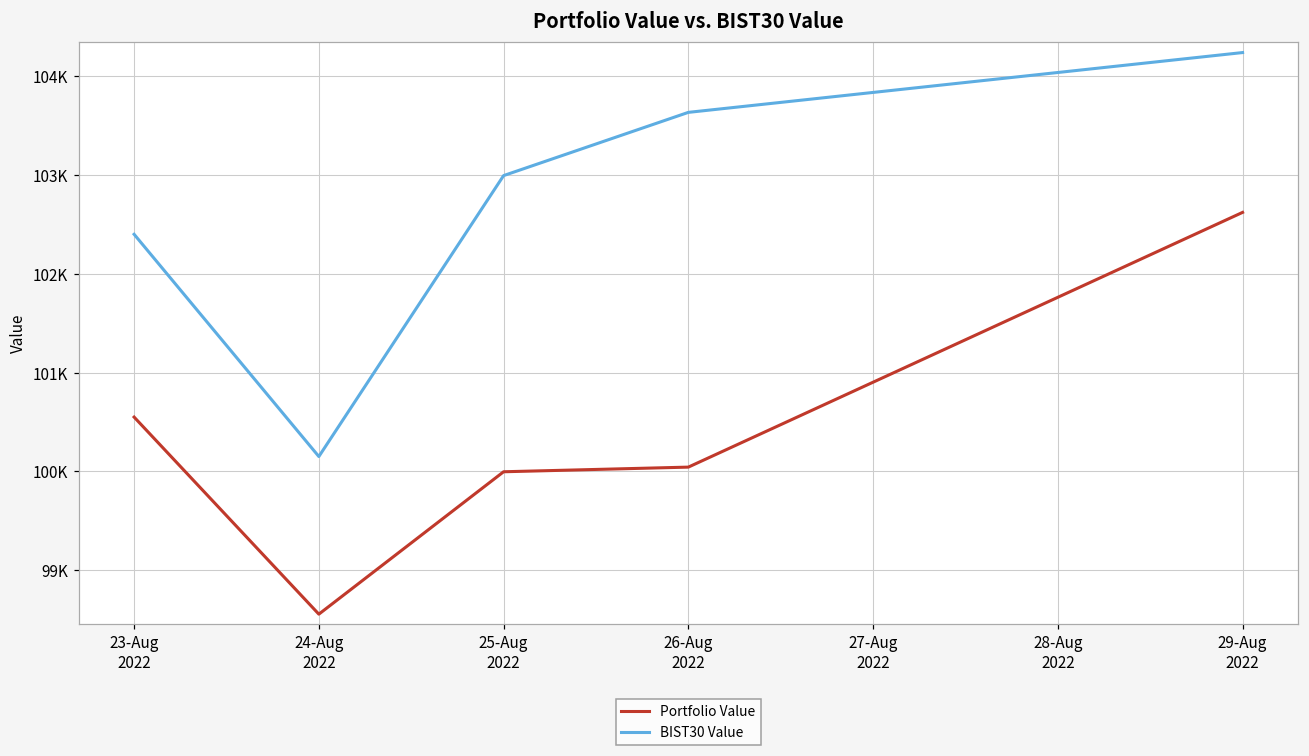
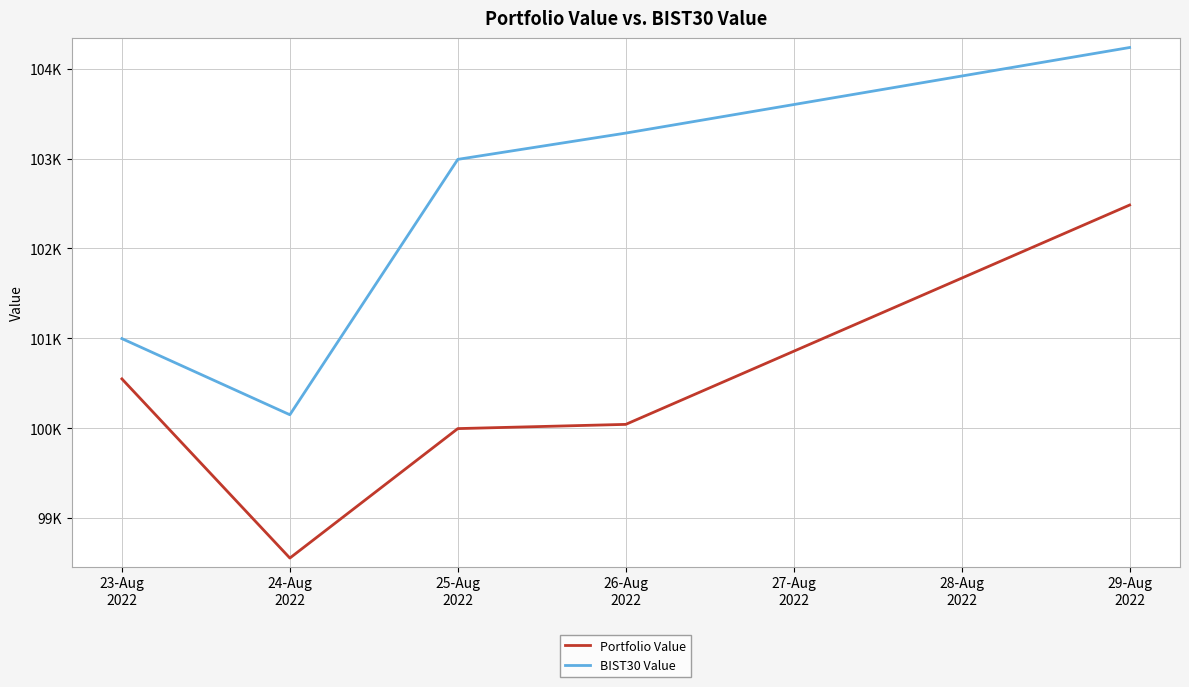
  {
    "Portfolio Value": {
      "23-Aug 2022": 100500,
      "24-Aug 2022": 98600,
      "25-Aug 2022": 100000,
      "26-Aug 2022": 100000,
-     "29-Aug 2022": 102600
+     "29-Aug 2022": 102500
    },
    "BIST30 Value": {
-     "23-Aug 2022": 102400,
+     "23-Aug 2022": 101000,
      "24-Aug 2022": 100200,
      "25-Aug 2022": 103000,
-     "26-Aug 2022": 103600,
+     "26-Aug 2022": 103300,
      "29-Aug 2022": 104200
    }
  }
